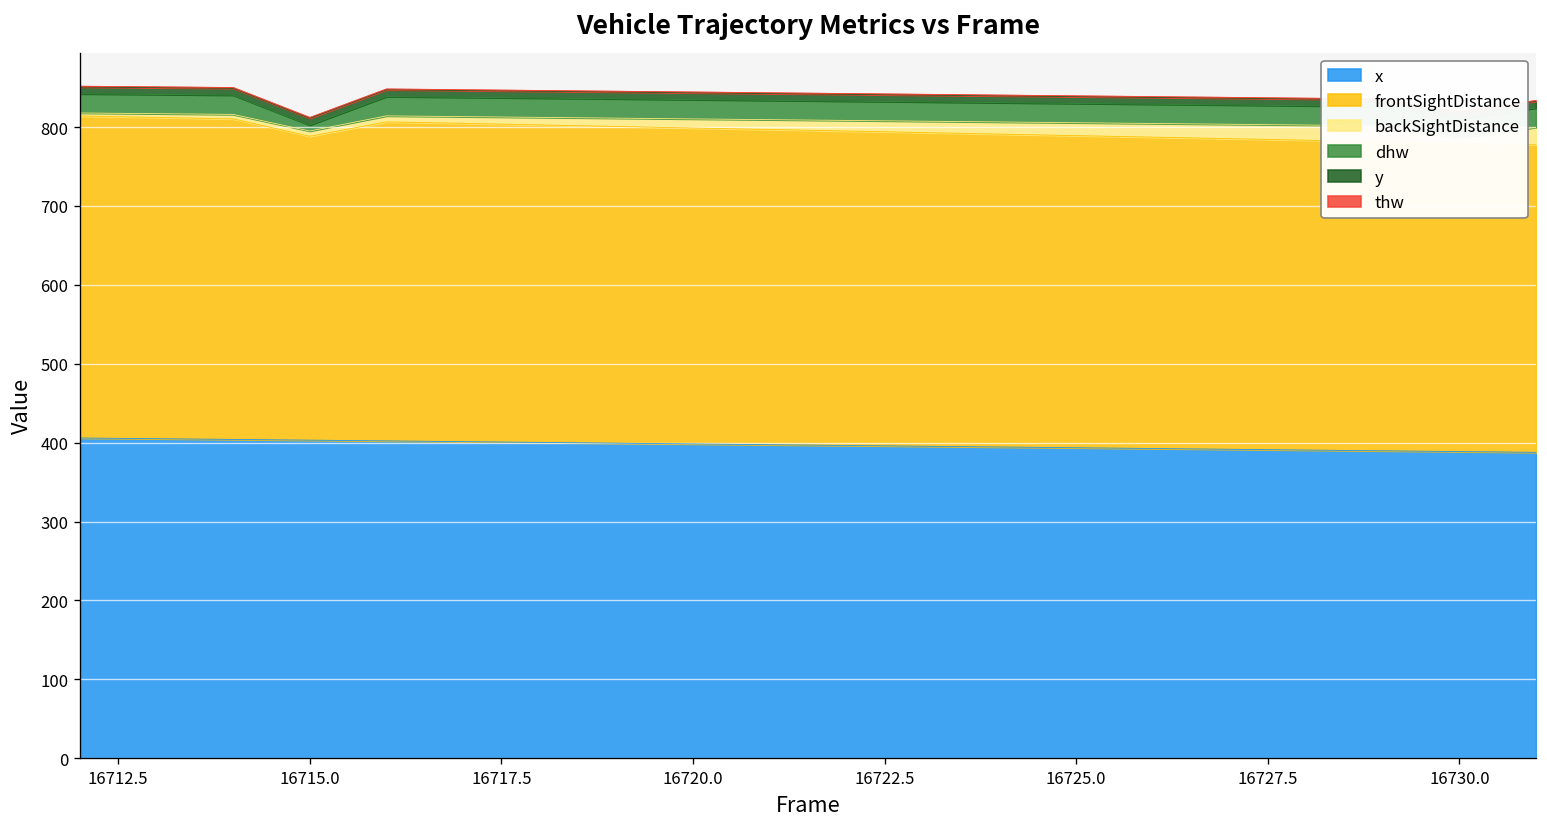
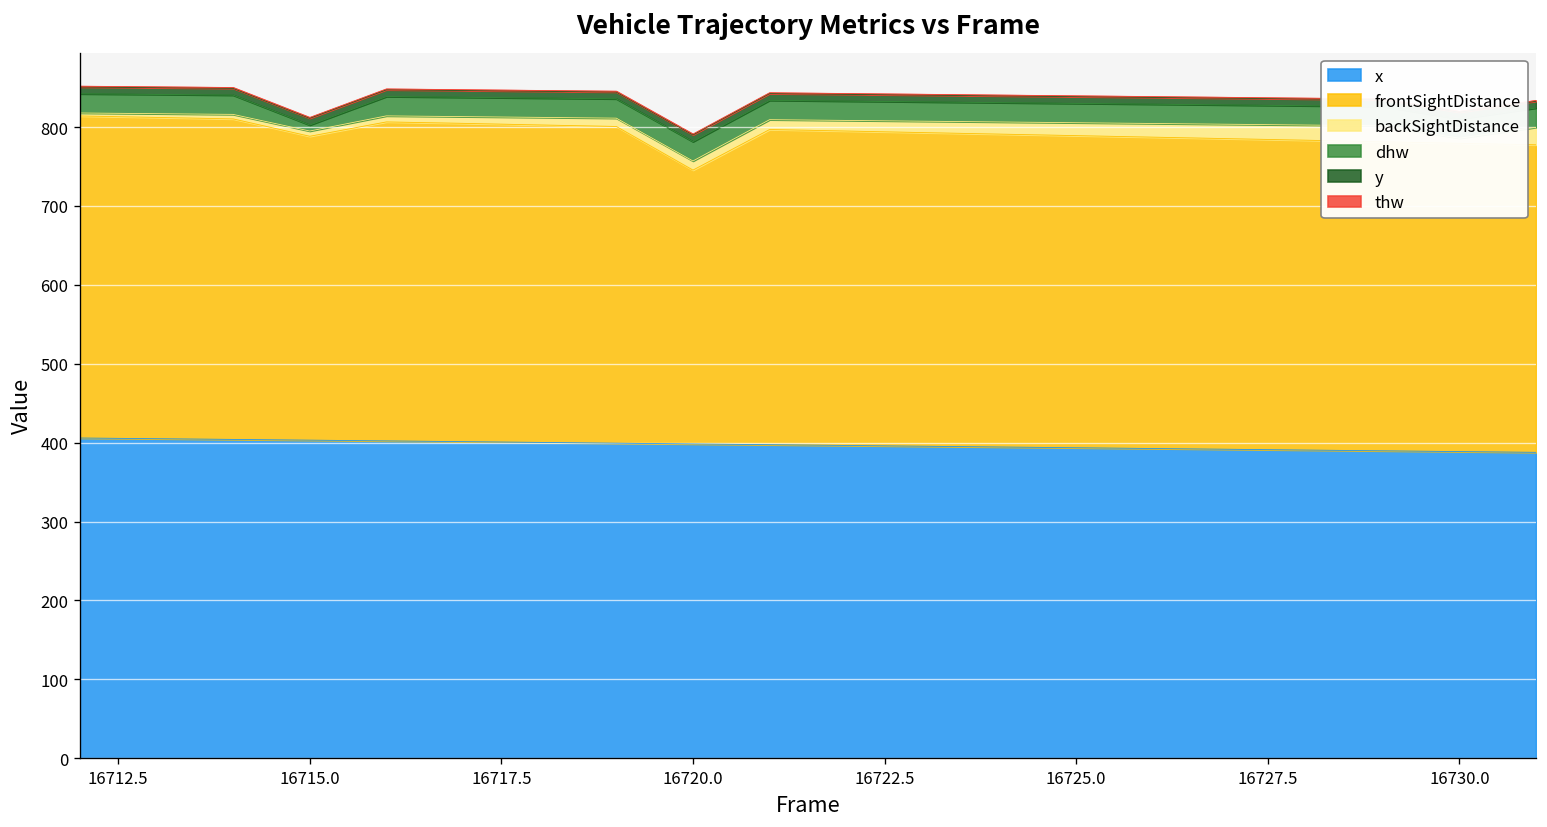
  {
    "x": {
      "16715.0": 400,
      "16720.0": 400,
      "16725.0": 390,
      "16730.0": 390
    },
    "frontSightDistance": {
      "16715.0": 390,
-     "16720.0": 400,
+     "16720.0": 350,
      "16725.0": 400
    },
    "backSightDistance": {
      "16715.0": 10,
      "16720.0": 10,
      "16725.0": 20
    },
    "dhw": {
      "16715.0": 10,
      "16720.0": 20,
      "16725.0": 20
    }
  }
